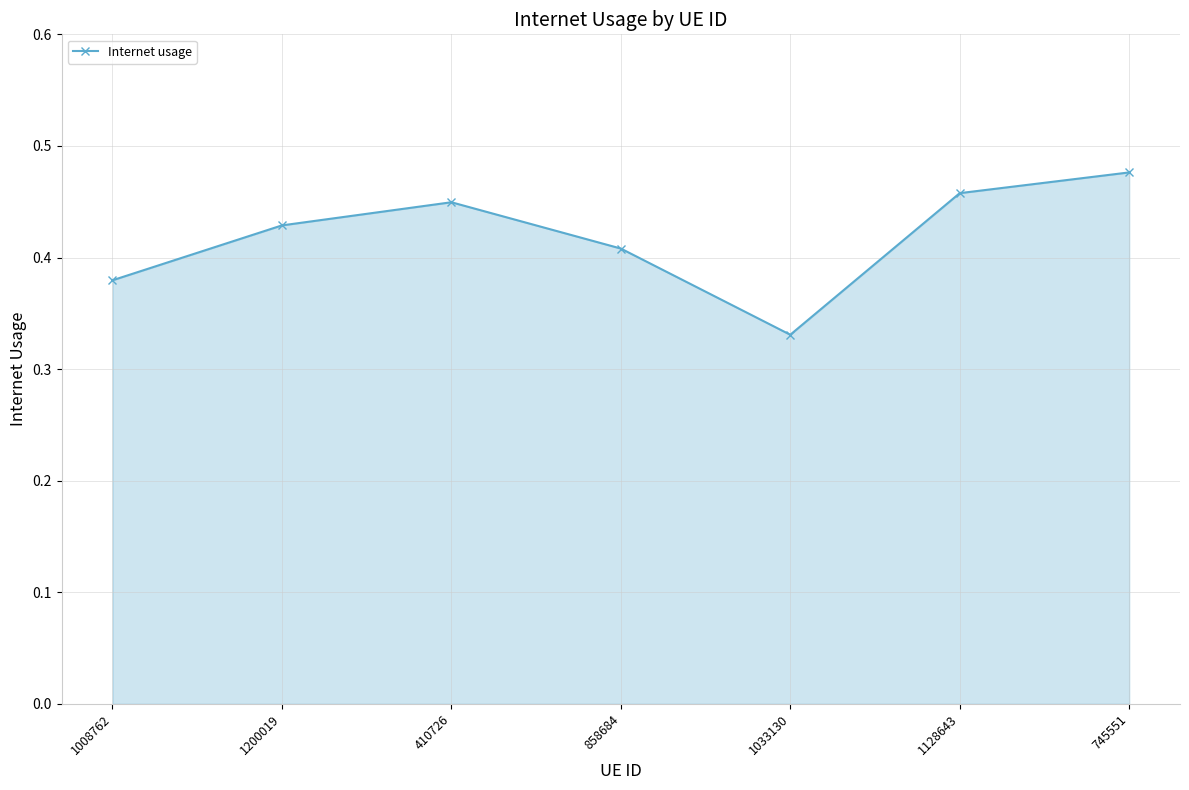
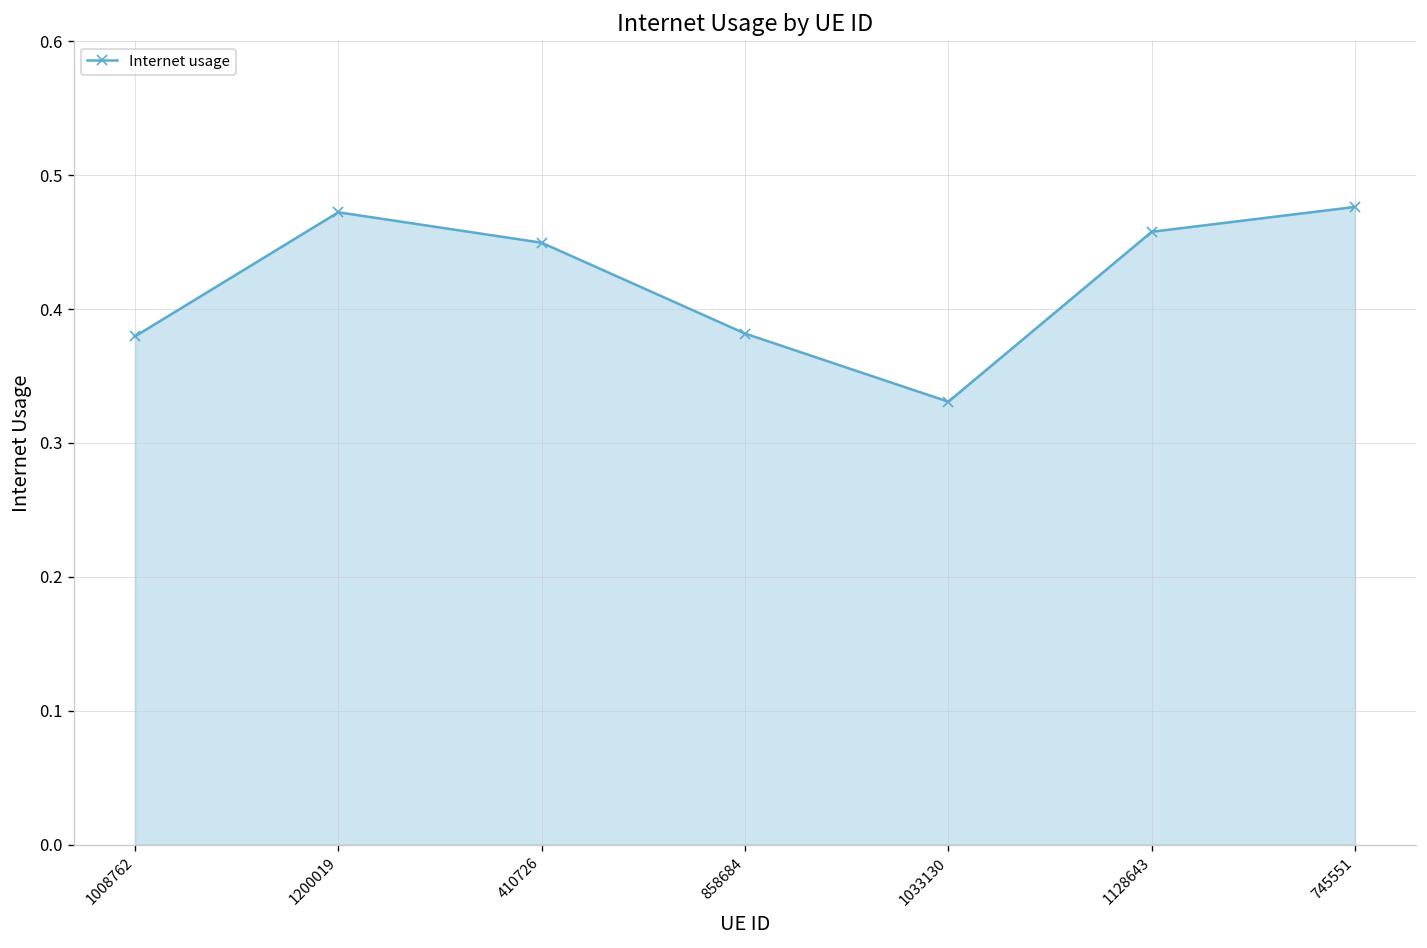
  {
    "1008762": 0.380,
-   "1200019": 0.429,
+   "1200019": 0.472,
    "410726": 0.450,
-   "858684": 0.408,
+   "858684": 0.382,
    "1033130": 0.331,
    "1128643": 0.458,
    "745551": 0.476
  }
